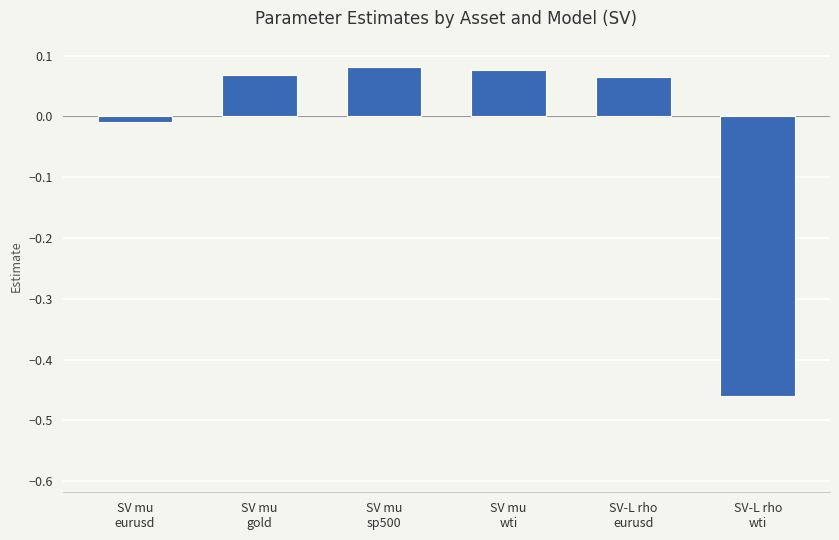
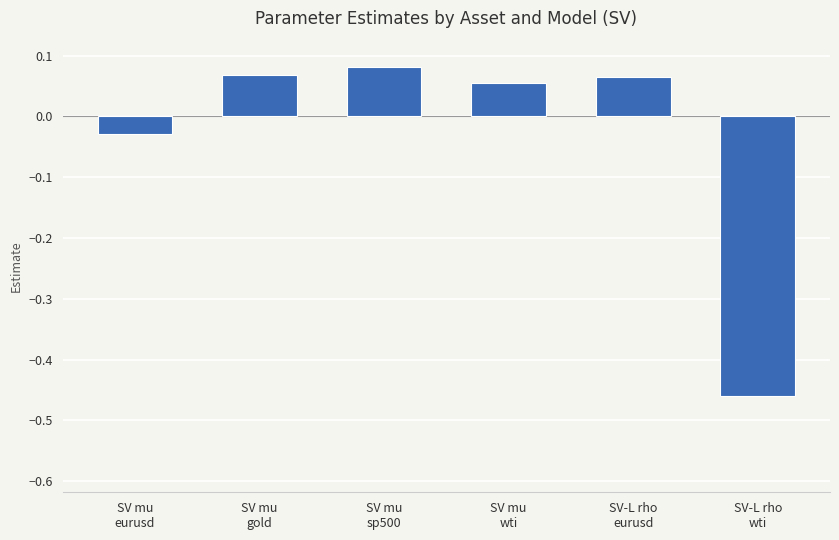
  {
-   "SV mu eurusd": -0.01,
+   "SV mu eurusd": -0.03,
    "SV mu gold": 0.07,
    "SV mu sp500": 0.08,
-   "SV mu wti": 0.08,
+   "SV mu wti": 0.05,
    "SV-L rho eurusd": 0.06,
    "SV-L rho wti": -0.46
  }
